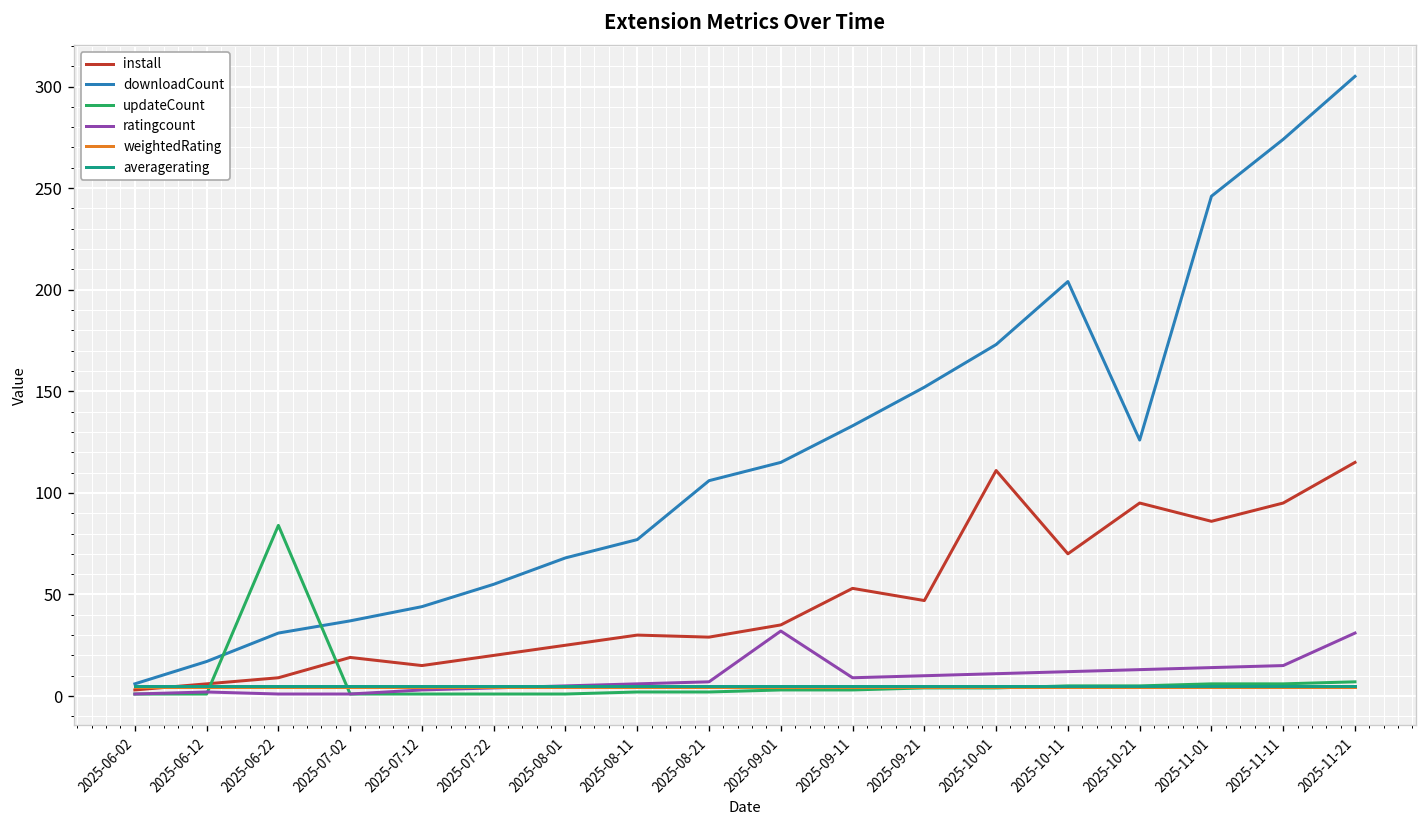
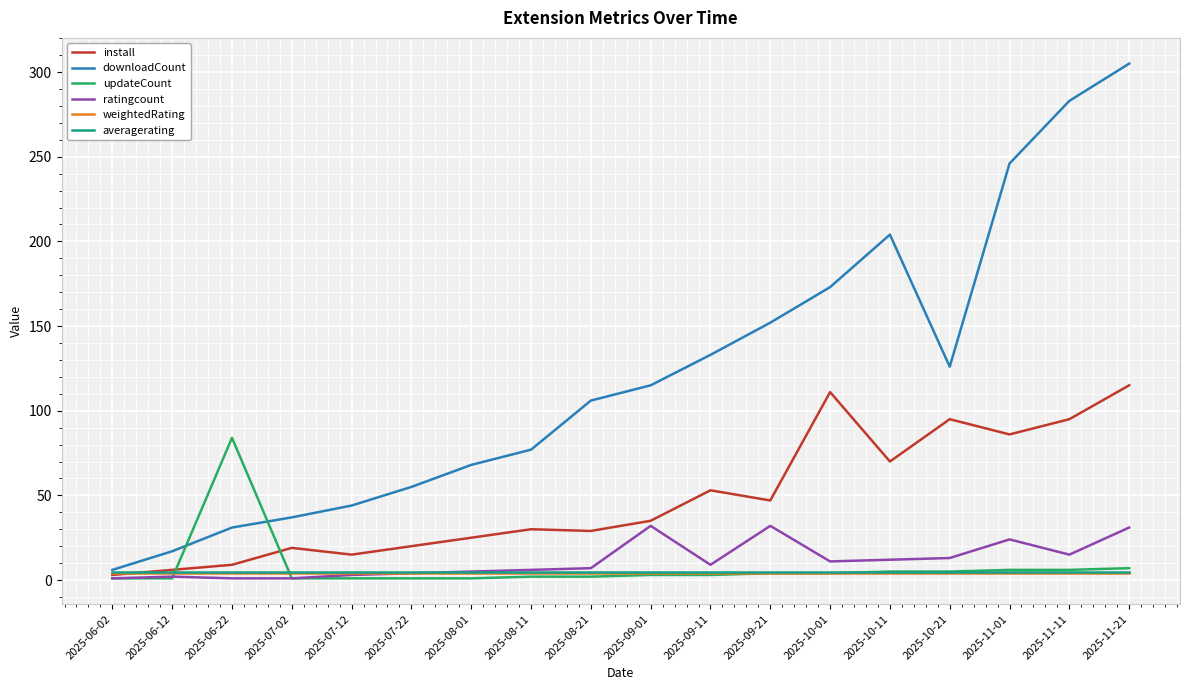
  {
    "install": {
      "2025-06-22": 9,
      "2025-07-02": 19,
      "2025-07-12": 15,
      "2025-07-22": 20,
      "2025-08-01": 25,
      "2025-08-11": 30,
      "2025-08-21": 29,
      "2025-09-01": 35,
      "2025-09-11": 53,
      "2025-09-21": 47,
      "2025-10-01": 111,
      "2025-10-11": 70,
      "2025-10-21": 95,
      "2025-11-01": 86,
      "2025-11-11": 95,
      "2025-11-21": 115
    },
    "downloadCount": {
      "2025-06-12": 17,
      "2025-06-22": 31,
      "2025-07-02": 37,
      "2025-07-12": 44,
      "2025-07-22": 55,
      "2025-08-01": 68,
      "2025-08-11": 77,
      "2025-08-21": 106,
      "2025-09-01": 115,
      "2025-09-11": 133,
      "2025-09-21": 152,
      "2025-10-01": 173,
      "2025-10-11": 204,
      "2025-10-21": 126,
      "2025-11-01": 246,
-     "2025-11-11": 274,
+     "2025-11-11": 283,
      "2025-11-21": 305
    },
    "ratingcount": {
      "2025-06-22": 1,
      "2025-08-21": 7,
      "2025-09-01": 32,
      "2025-09-11": 9,
-     "2025-09-21": 10,
+     "2025-09-21": 32,
      "2025-10-01": 11,
      "2025-10-11": 12,
      "2025-10-21": 13,
-     "2025-11-01": 14,
+     "2025-11-01": 24,
      "2025-11-11": 15,
      "2025-11-21": 31
    }
  }
